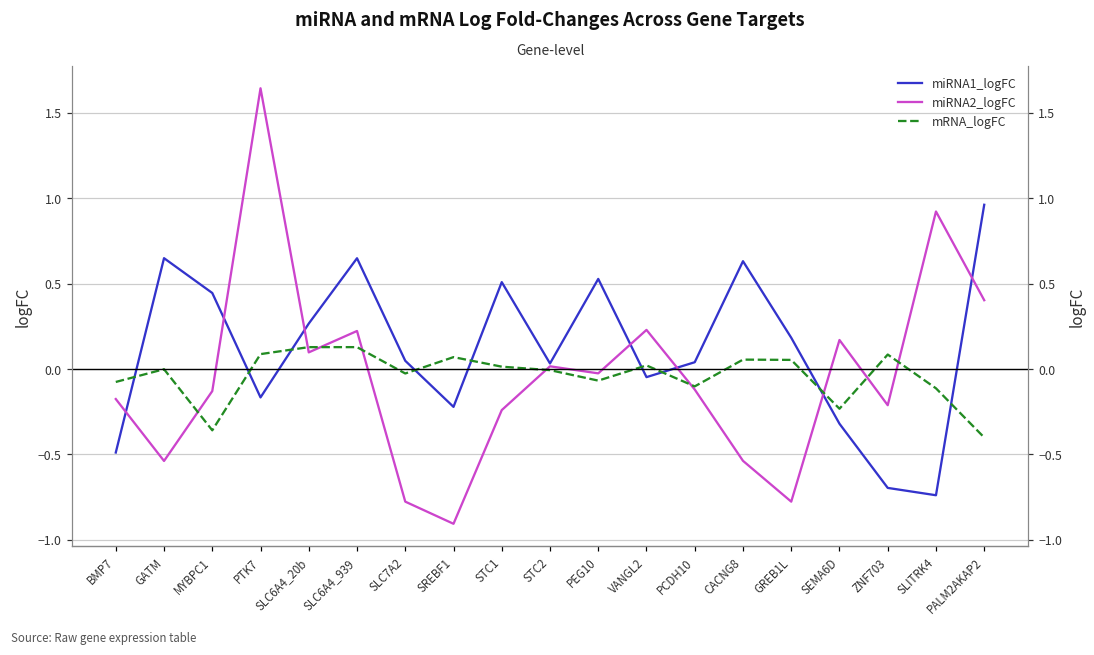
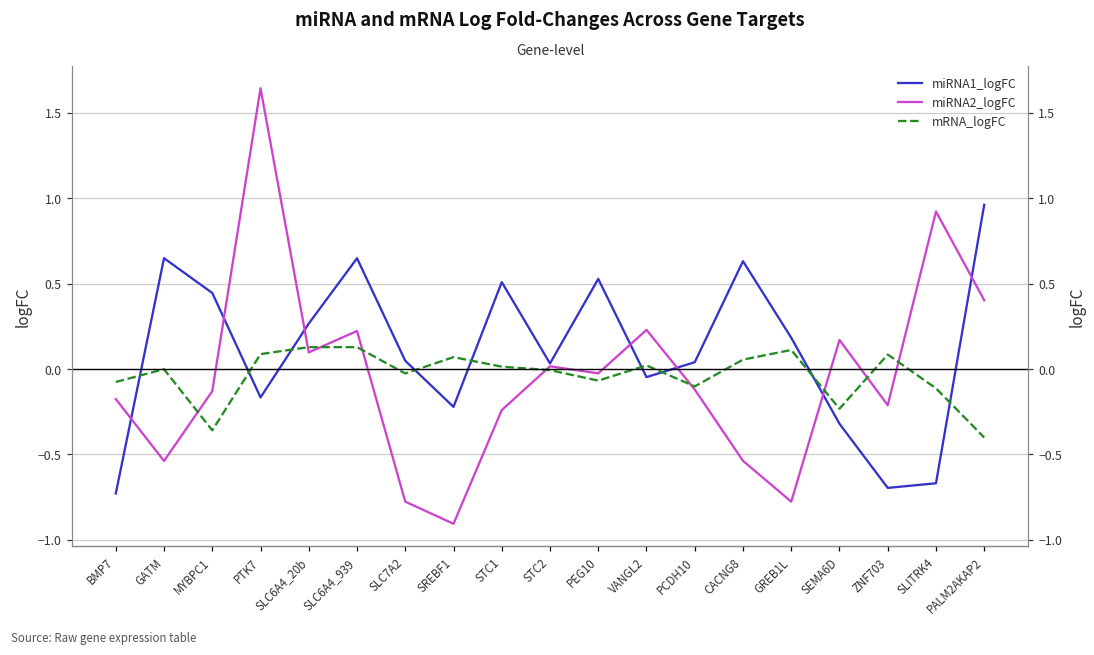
  {
    "miRNA1_logFC": {
-     "BMP7": -0.49,
+     "BMP7": -0.73,
      "GATM": 0.65,
      "MYBPC1": 0.44,
      "PTK7": -0.17,
      "SLC6A4_20b": 0.27,
      "SLC6A4_939": 0.65,
      "SLC7A2": 0.05,
      "SREBF1": -0.22,
      "STC1": 0.51,
      "STC2": 0.03,
      "PEG10": 0.53,
      "VANGL2": -0.05,
      "PCDH10": 0.04,
      "CACNG8": 0.63,
      "GREB1L": 0.18,
      "SEMA6D": -0.32,
      "ZNF703": -0.70,
-     "SLITRK4": -0.74,
+     "SLITRK4": -0.67,
      "PALM2AKAP2": 0.96
    },
    "miRNA2_logFC": {
      "BMP7": -0.18,
      "GATM": -0.54,
      "MYBPC1": -0.13,
      "PTK7": 1.64,
      "SLC6A4_20b": 0.10,
      "SLC6A4_939": 0.22,
      "SLC7A2": -0.78,
      "SREBF1": -0.91,
      "STC1": -0.24,
      "STC2": 0.02,
      "PEG10": -0.03,
      "VANGL2": 0.23,
      "PCDH10": -0.12,
      "CACNG8": -0.54,
      "GREB1L": -0.78,
      "SEMA6D": 0.17,
      "ZNF703": -0.21,
      "SLITRK4": 0.92,
      "PALM2AKAP2": 0.40
    },
    "mRNA_logFC": {
      "BMP7": -0.08,
      "GATM": 0.00,
      "MYBPC1": -0.36,
      "PTK7": 0.09,
      "SLC6A4_20b": 0.13,
      "SLC6A4_939": 0.13,
      "SLC7A2": -0.03,
      "SREBF1": 0.07,
      "STC1": 0.01,
      "STC2": -0.01,
      "PEG10": -0.07,
      "VANGL2": 0.02,
      "PCDH10": -0.10,
      "CACNG8": 0.05,
-     "GREB1L": 0.05,
+     "GREB1L": 0.11,
      "SEMA6D": -0.23,
      "ZNF703": 0.08,
      "SLITRK4": -0.11,
      "PALM2AKAP2": -0.40
    }
  }
